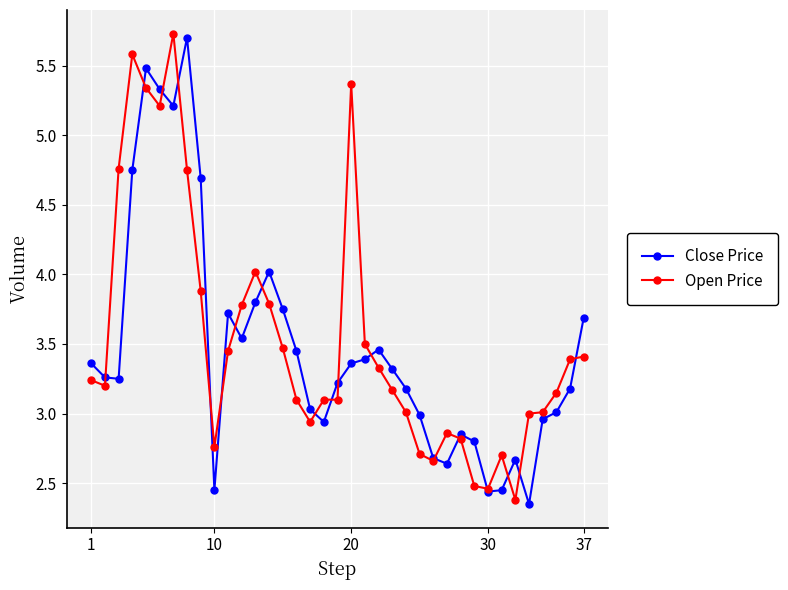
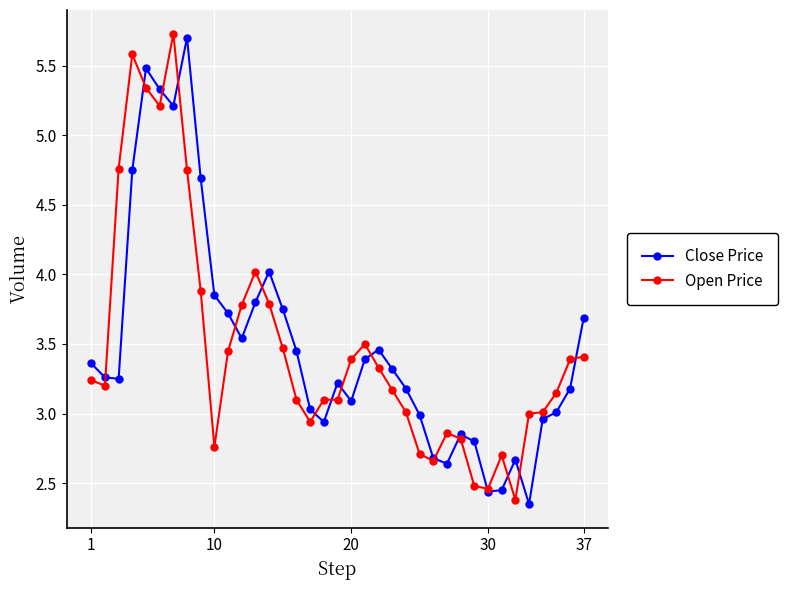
  {
    "Close Price": {
      "1": 3.36,
-     "10": 2.45,
-     "20": 3.36,
+     "10": 3.85,
+     "20": 3.09,
      "30": 2.44,
      "37": 3.69
    },
    "Open Price": {
      "1": 3.24,
      "10": 2.76,
-     "20": 5.37,
+     "20": 3.39,
      "30": 2.46,
      "37": 3.41
    }
  }
